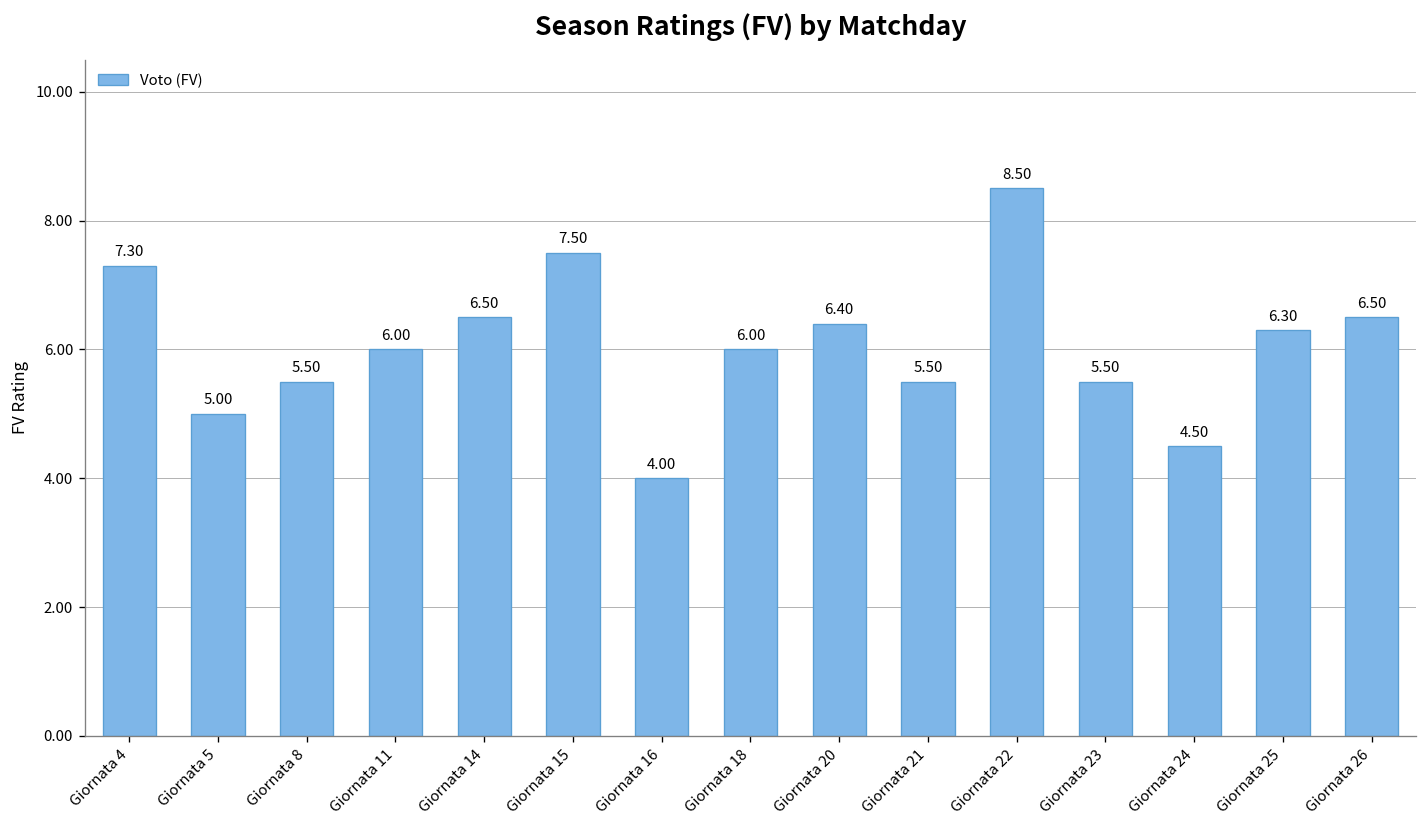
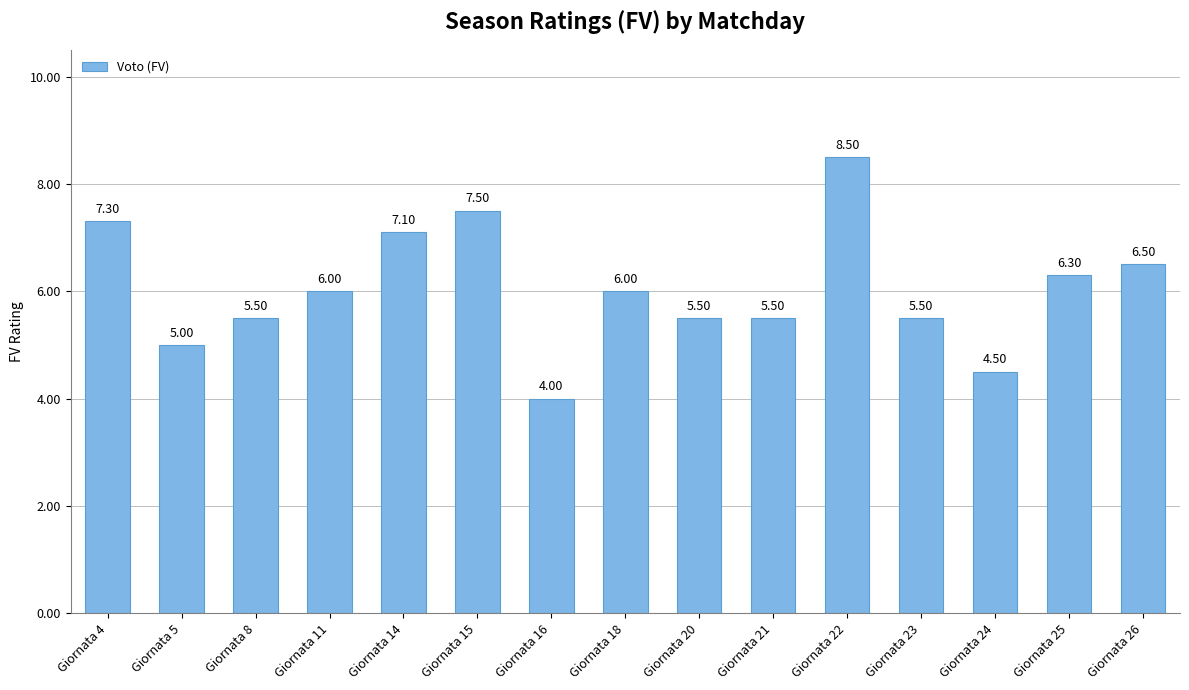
  {
    "Giornata 4": 7.30,
    "Giornata 5": 5.00,
    "Giornata 8": 5.50,
    "Giornata 11": 6.00,
-   "Giornata 14": 6.50,
+   "Giornata 14": 7.10,
    "Giornata 15": 7.50,
    "Giornata 16": 4.00,
    "Giornata 18": 6.00,
-   "Giornata 20": 6.40,
+   "Giornata 20": 5.50,
    "Giornata 21": 5.50,
    "Giornata 22": 8.50,
    "Giornata 23": 5.50,
    "Giornata 24": 4.50,
    "Giornata 25": 6.30,
    "Giornata 26": 6.50
  }
